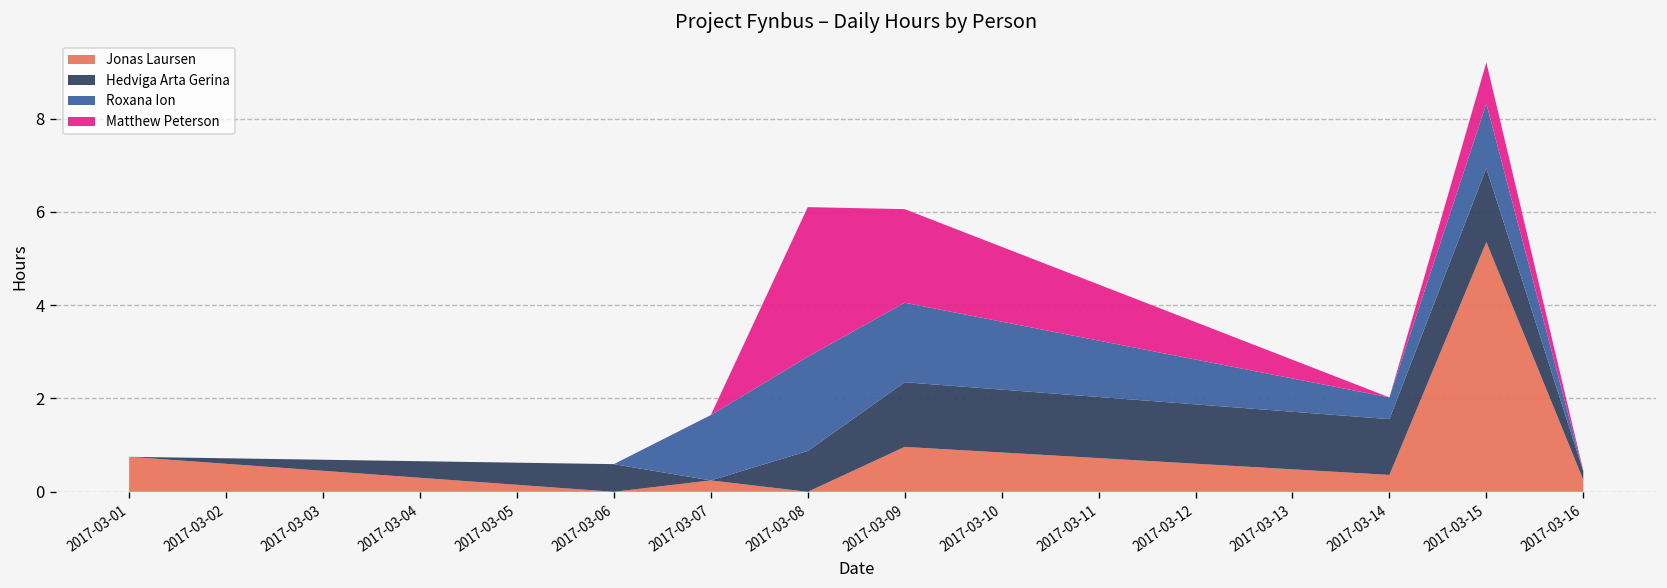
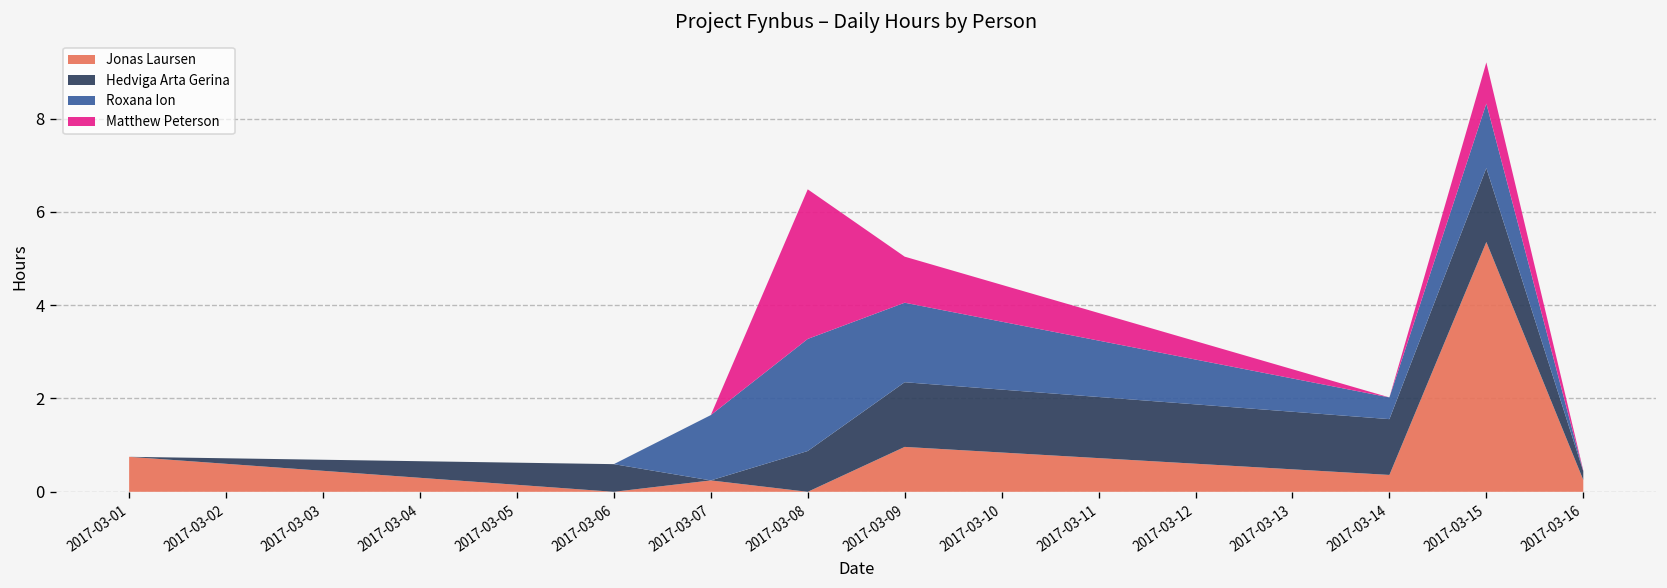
  {
    "Jonas Laursen": {
      "2017-03-06": 0.0,
      "2017-03-08": 0.0,
      "2017-03-09": 1.0,
      "2017-03-14": 0.4,
      "2017-03-15": 5.4,
      "2017-03-16": 0.3
    },
    "Hedviga Arta Gerina": {
      "2017-03-08": 0.9,
      "2017-03-09": 1.4,
      "2017-03-14": 1.2,
      "2017-03-15": 1.6
    },
    "Roxana Ion": {
-     "2017-03-08": 2.0,
+     "2017-03-08": 2.4,
      "2017-03-09": 1.7,
      "2017-03-15": 1.4
    },
    "Matthew Peterson": {
      "2017-03-08": 3.2,
-     "2017-03-09": 2.0,
+     "2017-03-09": 1.0,
      "2017-03-15": 0.9
    }
  }
